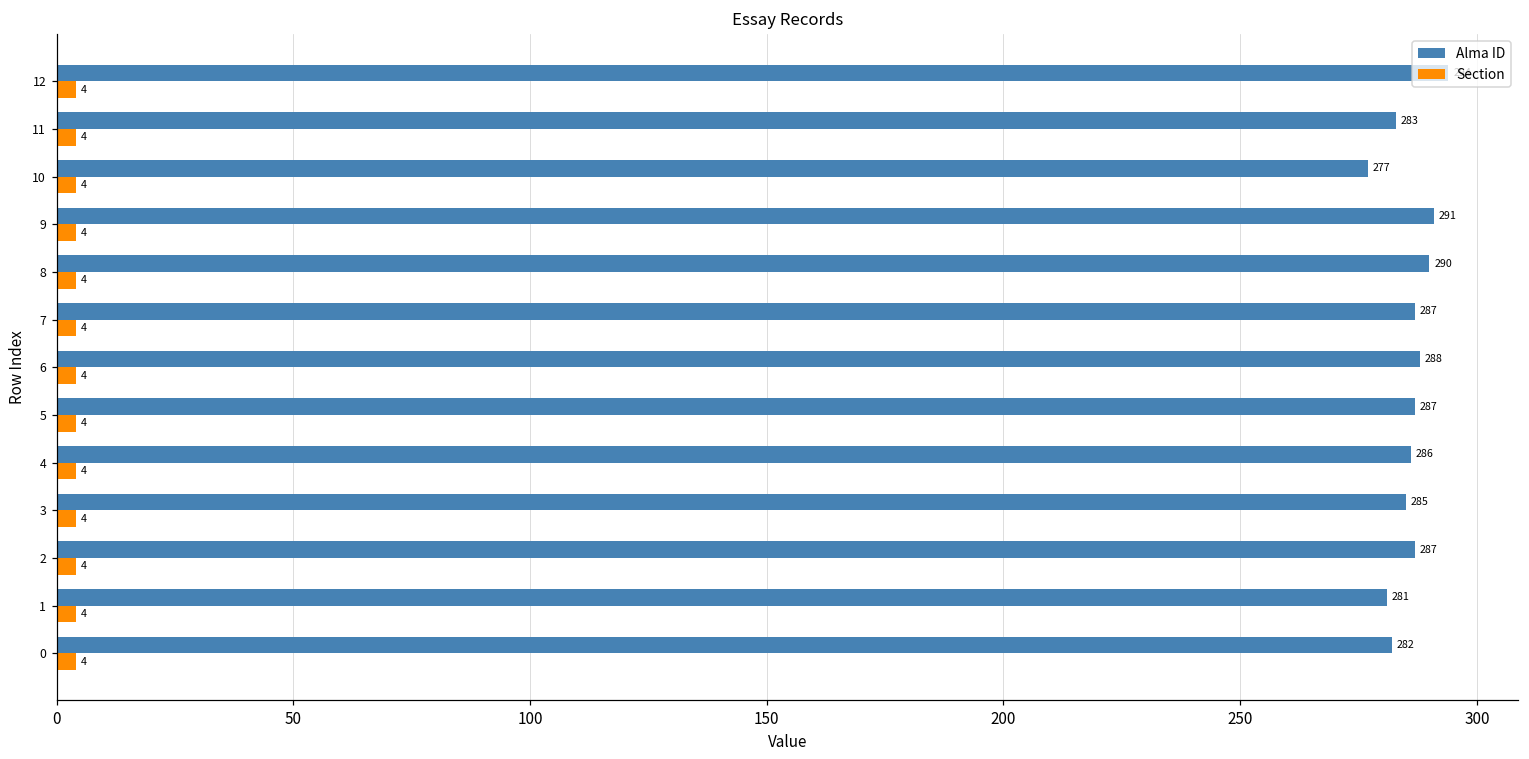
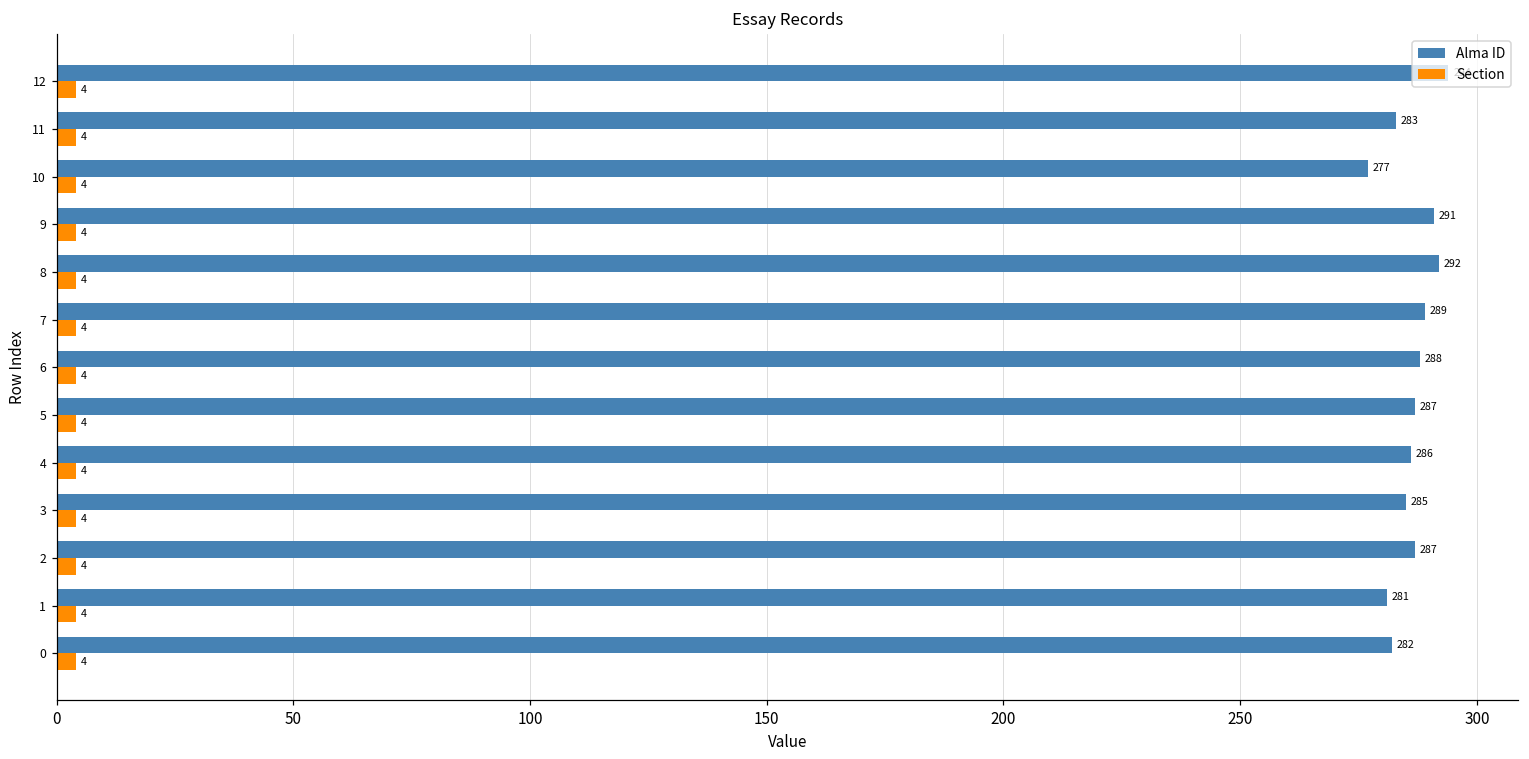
  {
    "Alma ID": {
      "11": 283,
      "10": 277,
      "9": 291,
-     "8": 290,
-     "7": 287,
+     "8": 292,
+     "7": 289,
      "6": 288,
      "5": 287,
      "4": 286,
      "3": 285,
      "2": 287,
      "1": 281,
      "0": 282
    },
    "Section": {
      "12": 4,
      "11": 4,
      "10": 4,
      "9": 4,
      "8": 4,
      "7": 4,
      "6": 4,
      "5": 4,
      "4": 4,
      "3": 4,
      "2": 4,
      "1": 4,
      "0": 4
    }
  }
